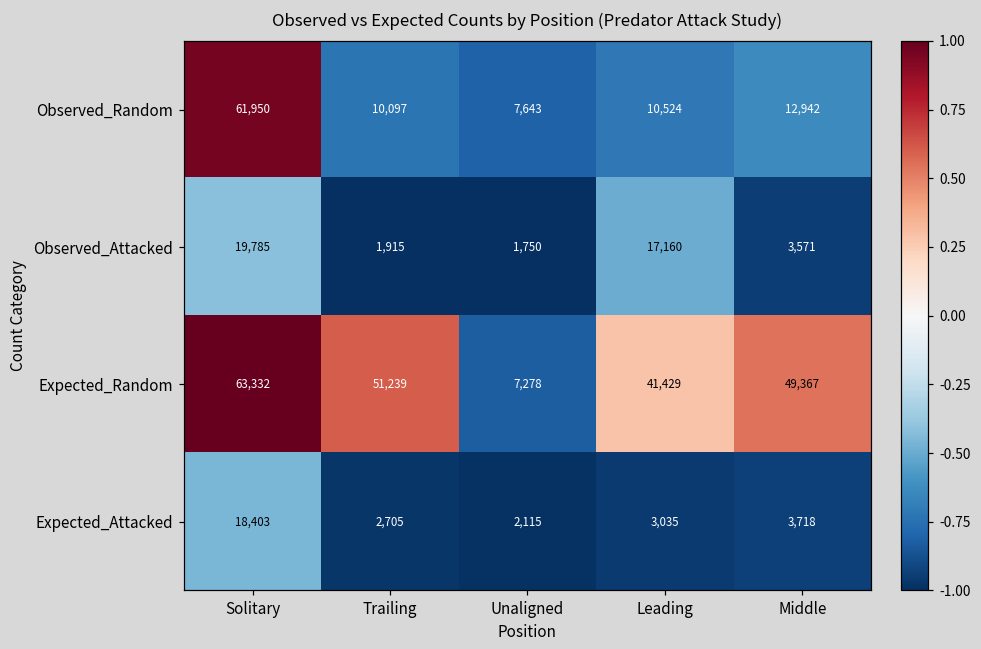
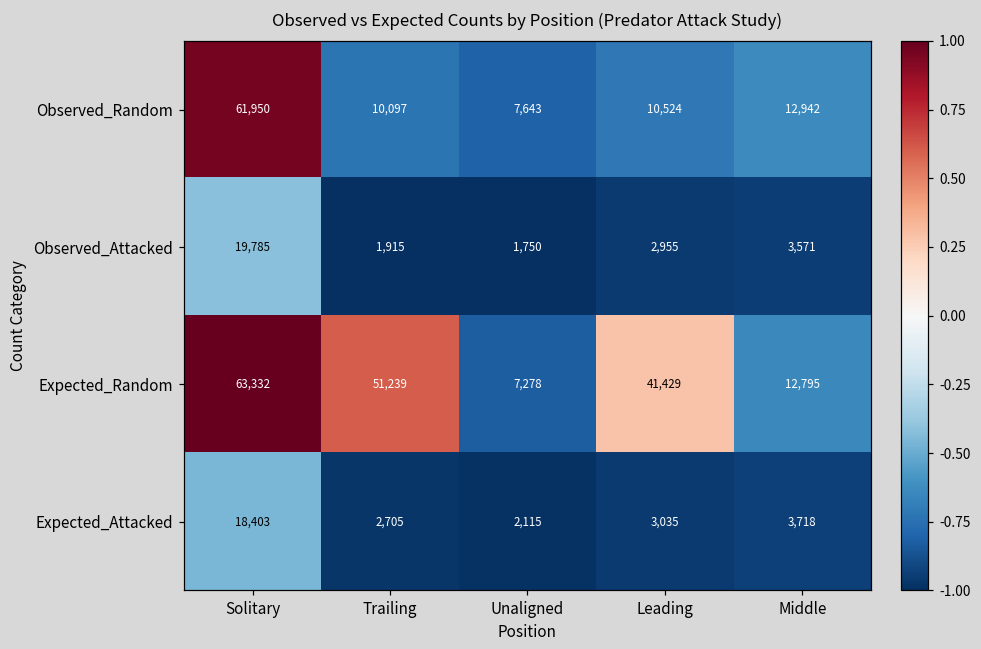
  {
    "Observed_Random": {
      "Solitary": "61,950",
      "Trailing": "10,097",
      "Unaligned": "7,643",
      "Leading": "10,524",
      "Middle": "12,942"
    },
    "Observed_Attacked": {
      "Solitary": "19,785",
      "Trailing": "1,915",
      "Unaligned": "1,750",
-     "Leading": "17,160",
+     "Leading": "2,955",
      "Middle": "3,571"
    },
    "Expected_Random": {
      "Solitary": "63,332",
      "Trailing": "51,239",
      "Unaligned": "7,278",
      "Leading": "41,429",
-     "Middle": "49,367"
+     "Middle": "12,795"
    },
    "Expected_Attacked": {
      "Solitary": "18,403",
      "Trailing": "2,705",
      "Unaligned": "2,115",
      "Leading": "3,035",
      "Middle": "3,718"
    }
  }
